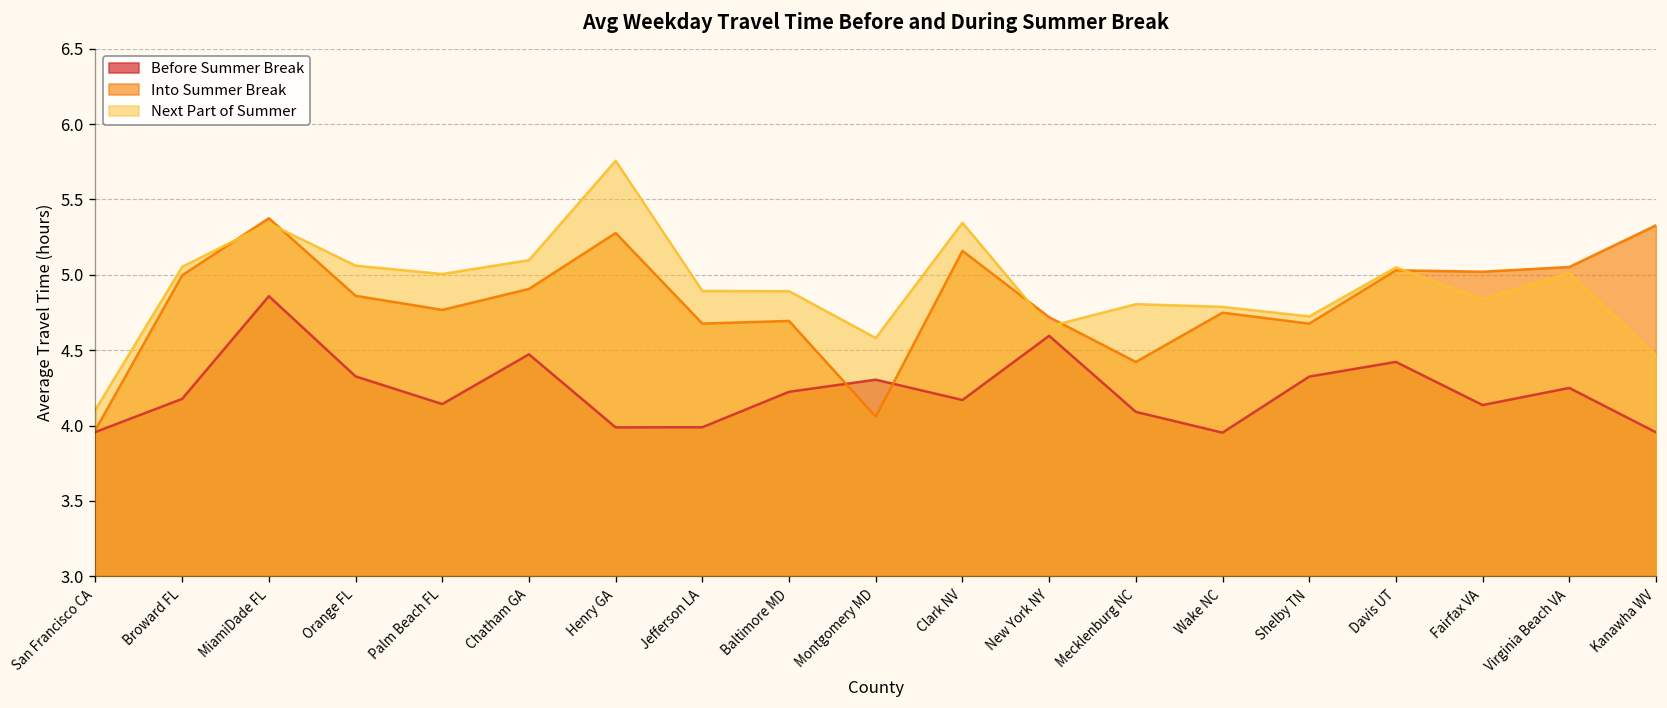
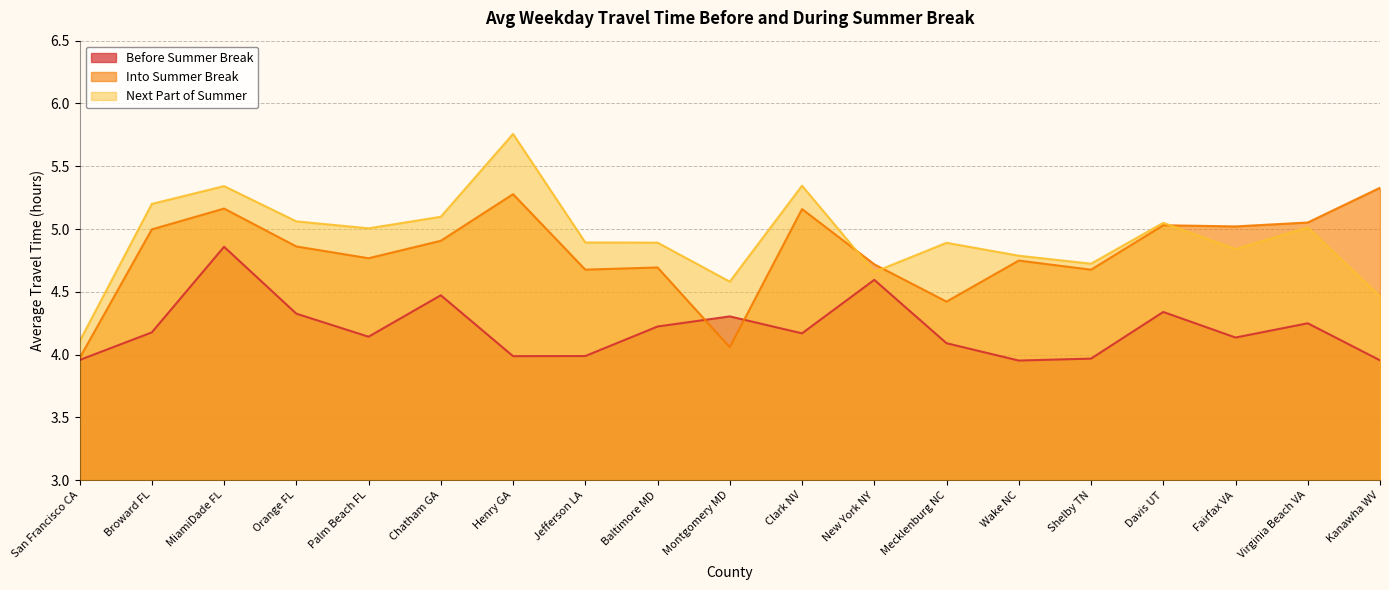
  {
    "Before Summer Break": {
      "Broward FL": 4.18,
      "MiamiDade FL": 4.86,
      "Orange FL": 4.33,
      "Palm Beach FL": 4.14,
      "Chatham GA": 4.47,
      "Henry GA": 3.99,
      "Jefferson LA": 3.99,
      "Baltimore MD": 4.22,
      "Montgomery MD": 4.30,
      "Clark NV": 4.17,
      "New York NY": 4.60,
      "Mecklenburg NC": 4.09,
      "Wake NC": 3.95,
-     "Shelby TN": 4.32,
-     "Davis UT": 4.42,
+     "Shelby TN": 3.97,
+     "Davis UT": 4.34,
      "Fairfax VA": 4.14,
      "Virginia Beach VA": 4.25,
      "Kanawha WV": 3.95
    },
    "Into Summer Break": {
      "Broward FL": 5.00,
-     "MiamiDade FL": 5.38,
+     "MiamiDade FL": 5.16,
      "Orange FL": 4.86,
      "Palm Beach FL": 4.77,
      "Chatham GA": 4.91,
      "Henry GA": 5.28,
      "Jefferson LA": 4.68,
      "Baltimore MD": 4.69,
      "Montgomery MD": 4.06,
      "Clark NV": 5.16,
      "New York NY": 4.72,
      "Mecklenburg NC": 4.42,
      "Wake NC": 4.75,
      "Shelby TN": 4.68,
      "Fairfax VA": 5.02,
      "Virginia Beach VA": 5.05,
      "Kanawha WV": 5.33
    },
    "Next Part of Summer": {
      "San Francisco CA": 4.11,
-     "Broward FL": 5.05,
+     "Broward FL": 5.20,
      "MiamiDade FL": 5.34,
      "Orange FL": 5.06,
      "Palm Beach FL": 5.01,
      "Chatham GA": 5.10,
      "Henry GA": 5.76,
      "Jefferson LA": 4.89,
      "Baltimore MD": 4.89,
      "Montgomery MD": 4.58,
      "Clark NV": 5.35,
      "New York NY": 4.66,
-     "Mecklenburg NC": 4.81,
+     "Mecklenburg NC": 4.89,
      "Wake NC": 4.79,
      "Shelby TN": 4.72,
      "Fairfax VA": 4.84,
      "Virginia Beach VA": 5.01,
      "Kanawha WV": 4.46
    }
  }
